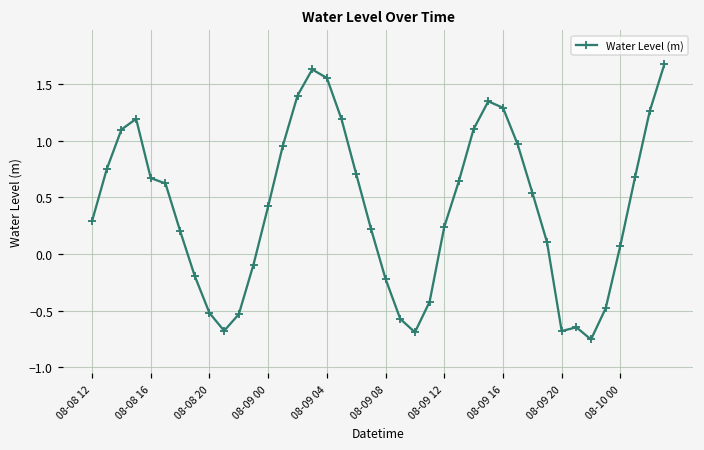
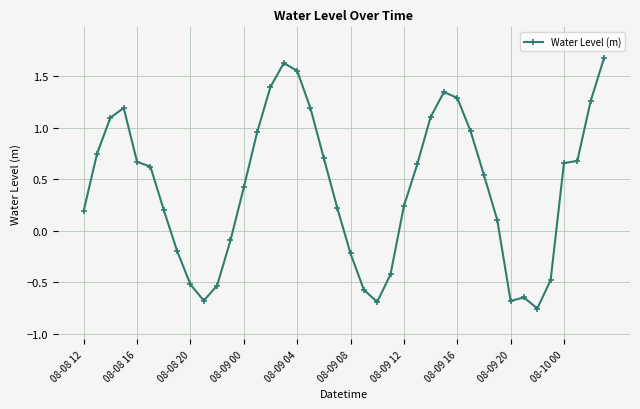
  {
-   "08-08 12": 0.29,
+   "08-08 12": 0.20,
    "08-08 16": 0.67,
    "08-08 20": -0.52,
    "08-09 00": 0.42,
    "08-09 04": 1.55,
    "08-09 08": -0.22,
    "08-09 12": 0.24,
    "08-09 16": 1.29,
    "08-09 20": -0.68,
-   "08-10 00": 0.08
+   "08-10 00": 0.66
  }
